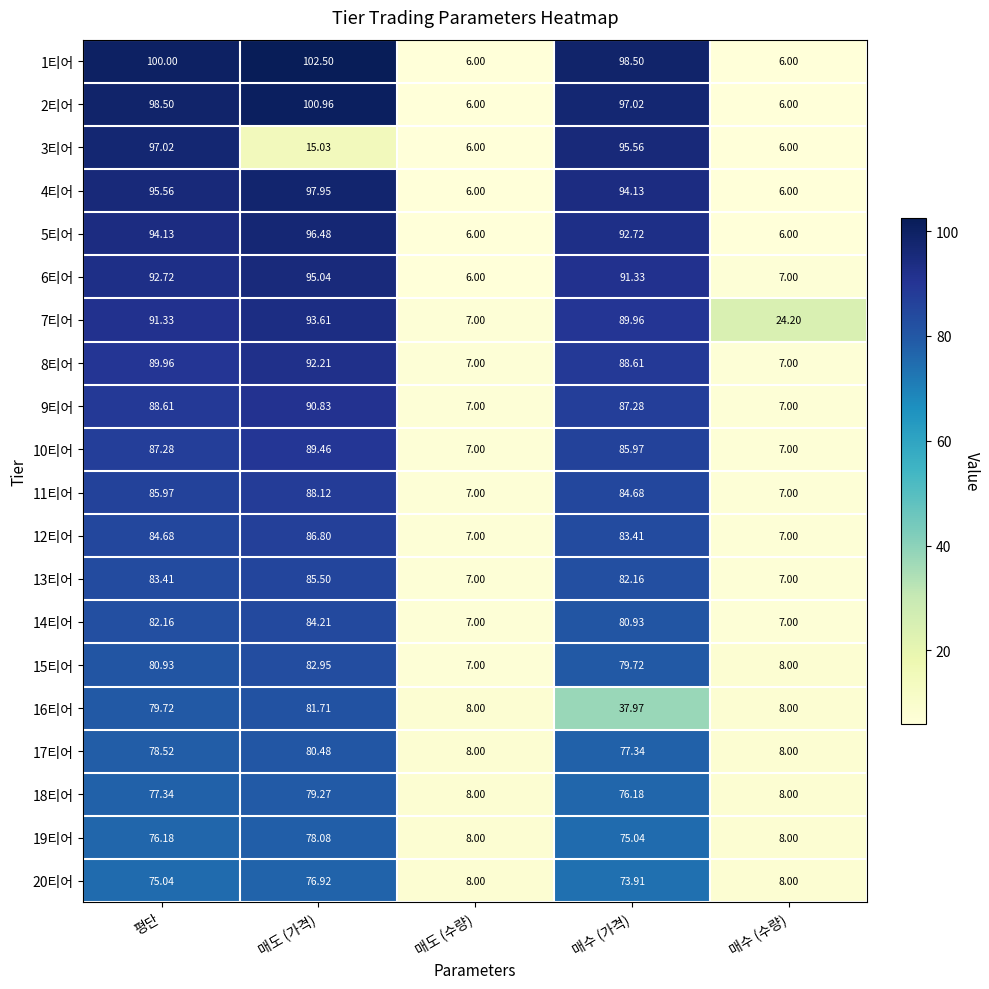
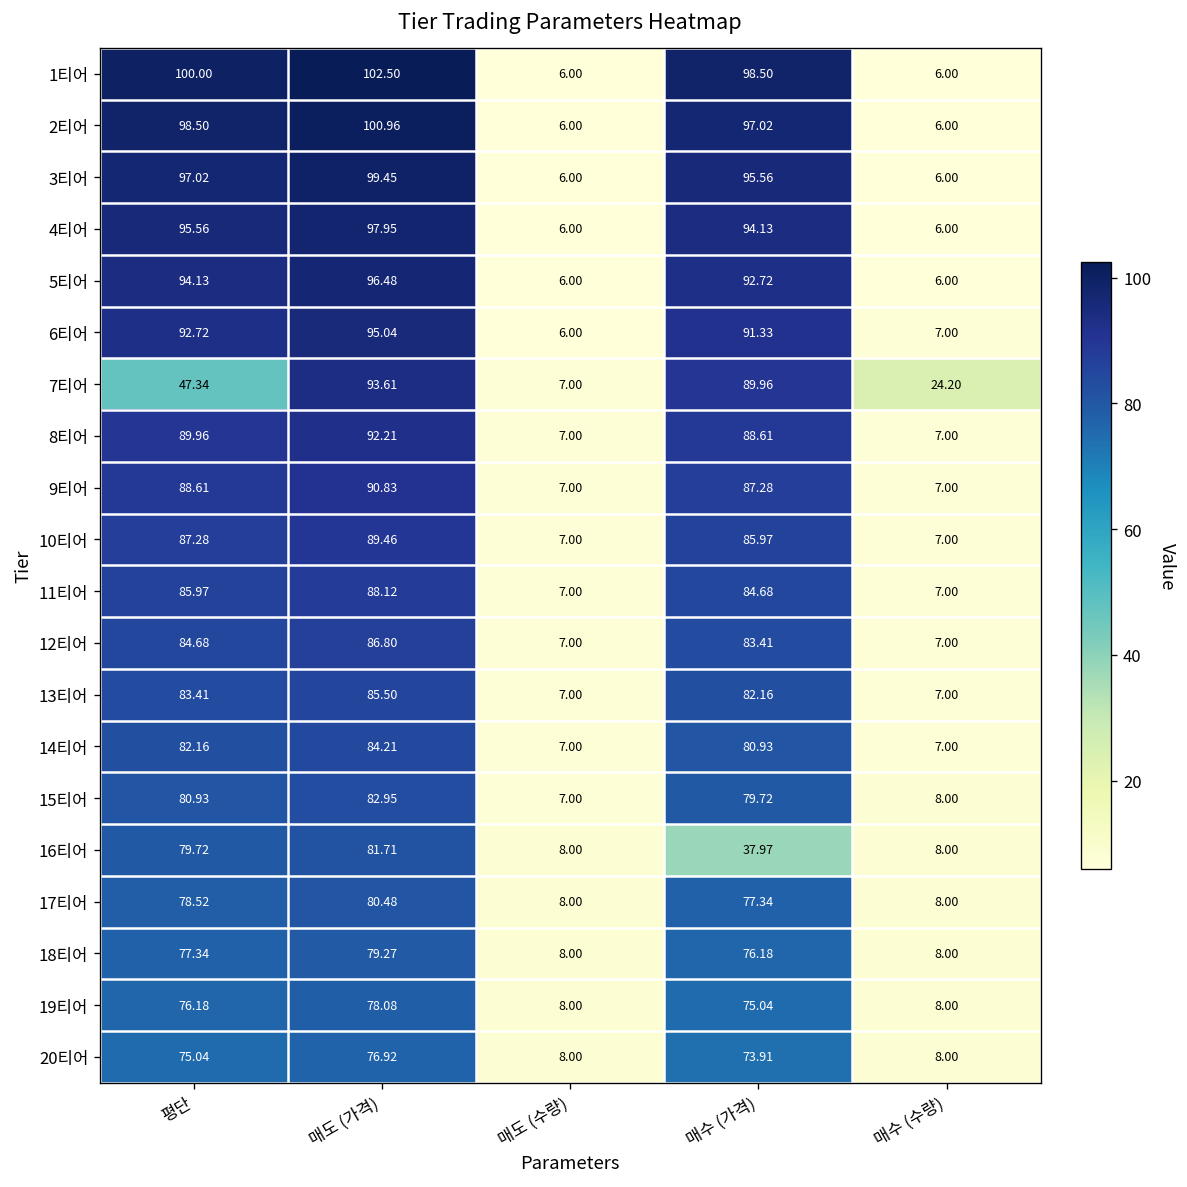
  {
    "1티어": {
      "평단": 100.00,
      "매도 (가격)": 102.50,
      "매도 (수량)": 6.00,
      "매수 (가격)": 98.50,
      "매수 (수량)": 6.00
    },
    "2티어": {
      "평단": 98.50,
      "매도 (가격)": 100.96,
      "매도 (수량)": 6.00,
      "매수 (가격)": 97.02,
      "매수 (수량)": 6.00
    },
    "3티어": {
      "평단": 97.02,
-     "매도 (가격)": 15.03,
+     "매도 (가격)": 99.45,
      "매도 (수량)": 6.00,
      "매수 (가격)": 95.56,
      "매수 (수량)": 6.00
    },
    "4티어": {
      "평단": 95.56,
      "매도 (가격)": 97.95,
      "매도 (수량)": 6.00,
      "매수 (가격)": 94.13,
      "매수 (수량)": 6.00
    },
    "5티어": {
      "평단": 94.13,
      "매도 (가격)": 96.48,
      "매도 (수량)": 6.00,
      "매수 (가격)": 92.72,
      "매수 (수량)": 6.00
    },
    "6티어": {
      "평단": 92.72,
      "매도 (가격)": 95.04,
      "매도 (수량)": 6.00,
      "매수 (가격)": 91.33,
      "매수 (수량)": 7.00
    },
    "7티어": {
-     "평단": 91.33,
+     "평단": 47.34,
      "매도 (가격)": 93.61,
      "매도 (수량)": 7.00,
      "매수 (가격)": 89.96,
      "매수 (수량)": 24.20
    },
    "8티어": {
      "평단": 89.96,
      "매도 (가격)": 92.21,
      "매도 (수량)": 7.00,
      "매수 (가격)": 88.61,
      "매수 (수량)": 7.00
    },
    "9티어": {
      "평단": 88.61,
      "매도 (가격)": 90.83,
      "매도 (수량)": 7.00,
      "매수 (가격)": 87.28,
      "매수 (수량)": 7.00
    },
    "10티어": {
      "평단": 87.28,
      "매도 (가격)": 89.46,
      "매도 (수량)": 7.00,
      "매수 (가격)": 85.97,
      "매수 (수량)": 7.00
    },
    "11티어": {
      "평단": 85.97,
      "매도 (가격)": 88.12,
      "매도 (수량)": 7.00,
      "매수 (가격)": 84.68,
      "매수 (수량)": 7.00
    },
    "12티어": {
      "평단": 84.68,
      "매도 (가격)": 86.80,
      "매도 (수량)": 7.00,
      "매수 (가격)": 83.41,
      "매수 (수량)": 7.00
    },
    "13티어": {
      "평단": 83.41,
      "매도 (가격)": 85.50,
      "매도 (수량)": 7.00,
      "매수 (가격)": 82.16,
      "매수 (수량)": 7.00
    },
    "14티어": {
      "평단": 82.16,
      "매도 (가격)": 84.21,
      "매도 (수량)": 7.00,
      "매수 (가격)": 80.93,
      "매수 (수량)": 7.00
    },
    "15티어": {
      "평단": 80.93,
      "매도 (가격)": 82.95,
      "매도 (수량)": 7.00,
      "매수 (가격)": 79.72,
      "매수 (수량)": 8.00
    },
    "16티어": {
      "평단": 79.72,
      "매도 (가격)": 81.71,
      "매도 (수량)": 8.00,
      "매수 (가격)": 37.97,
      "매수 (수량)": 8.00
    },
    "17티어": {
      "평단": 78.52,
      "매도 (가격)": 80.48,
      "매도 (수량)": 8.00,
      "매수 (가격)": 77.34,
      "매수 (수량)": 8.00
    },
    "18티어": {
      "평단": 77.34,
      "매도 (가격)": 79.27,
      "매도 (수량)": 8.00,
      "매수 (가격)": 76.18,
      "매수 (수량)": 8.00
    },
    "19티어": {
      "평단": 76.18,
      "매도 (가격)": 78.08,
      "매도 (수량)": 8.00,
      "매수 (가격)": 75.04,
      "매수 (수량)": 8.00
    },
    "20티어": {
      "평단": 75.04,
      "매도 (가격)": 76.92,
      "매도 (수량)": 8.00,
      "매수 (가격)": 73.91,
      "매수 (수량)": 8.00
    }
  }
